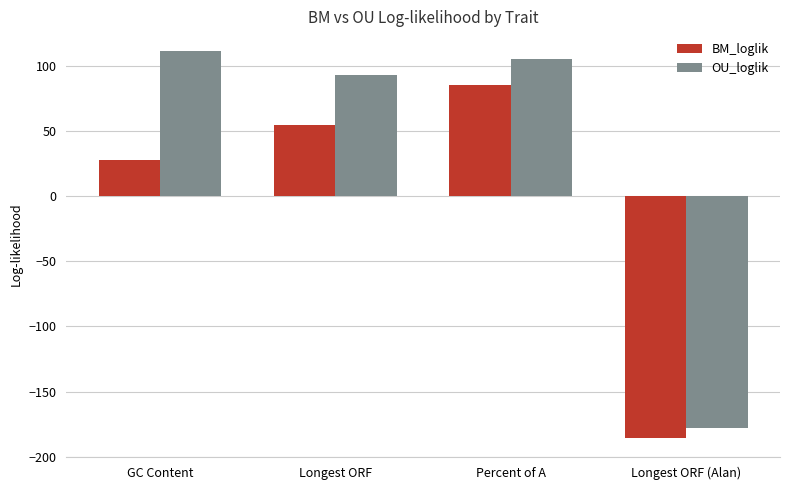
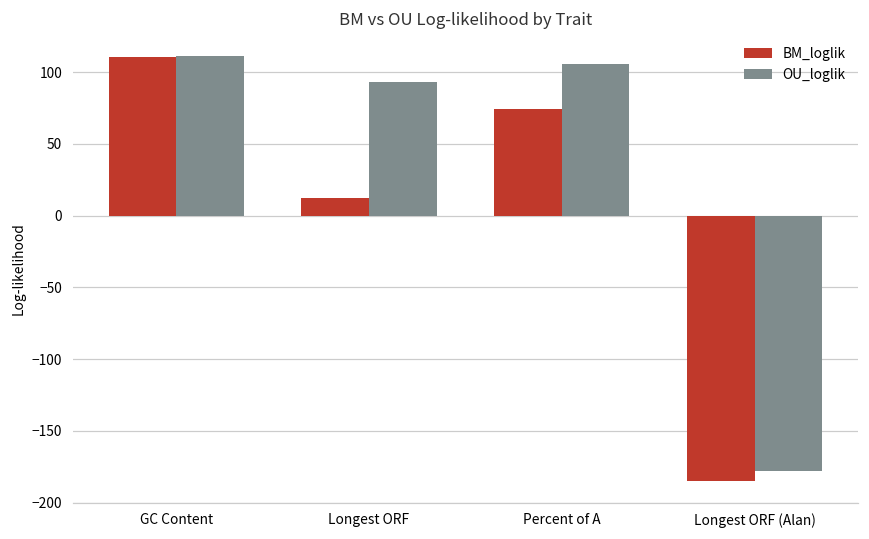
  {
    "BM_loglik": {
-     "GC Content": 28,
-     "Longest ORF": 55,
-     "Percent of A": 85,
+     "GC Content": 110,
+     "Longest ORF": 12,
+     "Percent of A": 74,
      "Longest ORF (Alan)": -185
    },
    "OU_loglik": {
      "GC Content": 111,
      "Longest ORF": 93,
      "Percent of A": 105,
      "Longest ORF (Alan)": -178
    }
  }
